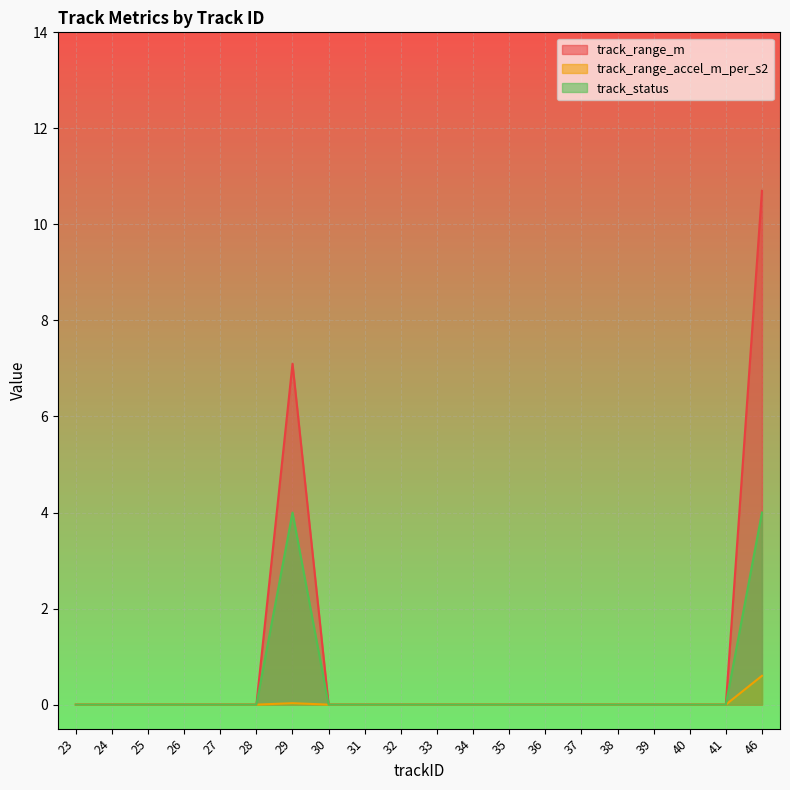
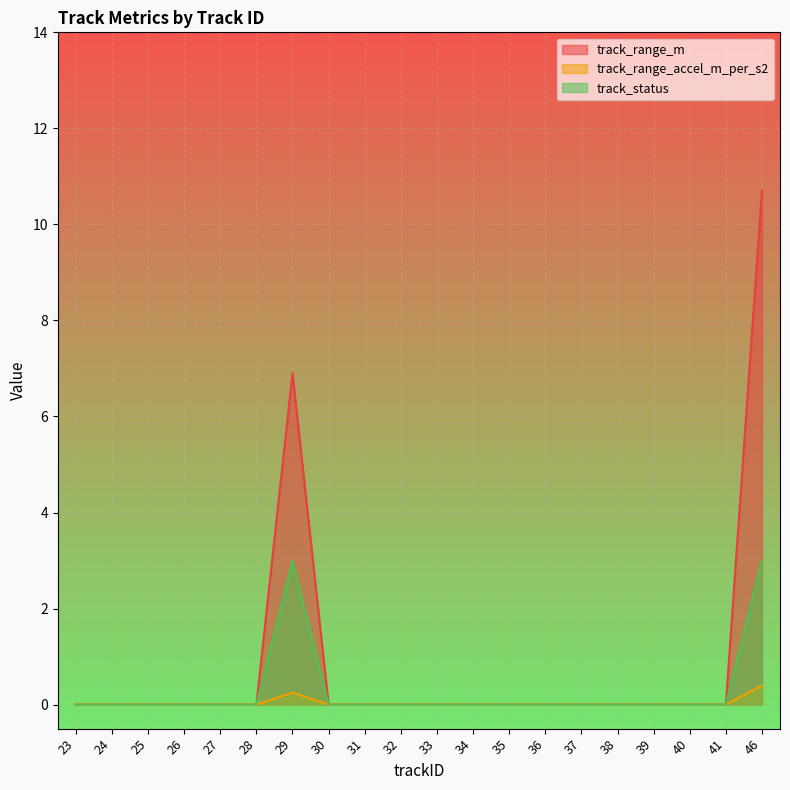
  {
    "track_range_m": {
-     "29": 7.1,
+     "29": 6.9,
      "46": 10.7
    },
    "track_range_accel_m_per_s2": {
-     "29": 0.0,
-     "46": 0.6
+     "29": 0.3,
+     "46": 0.4
    },
    "track_status": {
-     "29": 4,
-     "46": 4
+     "29": 3,
+     "46": 3
    }
  }
